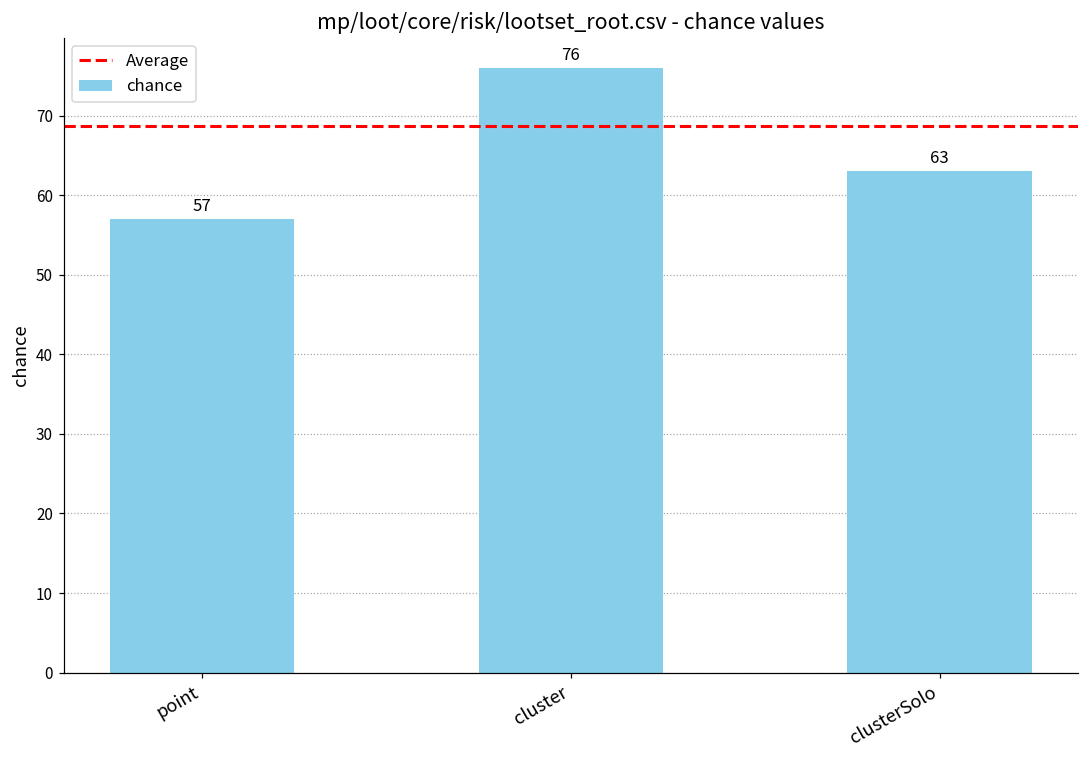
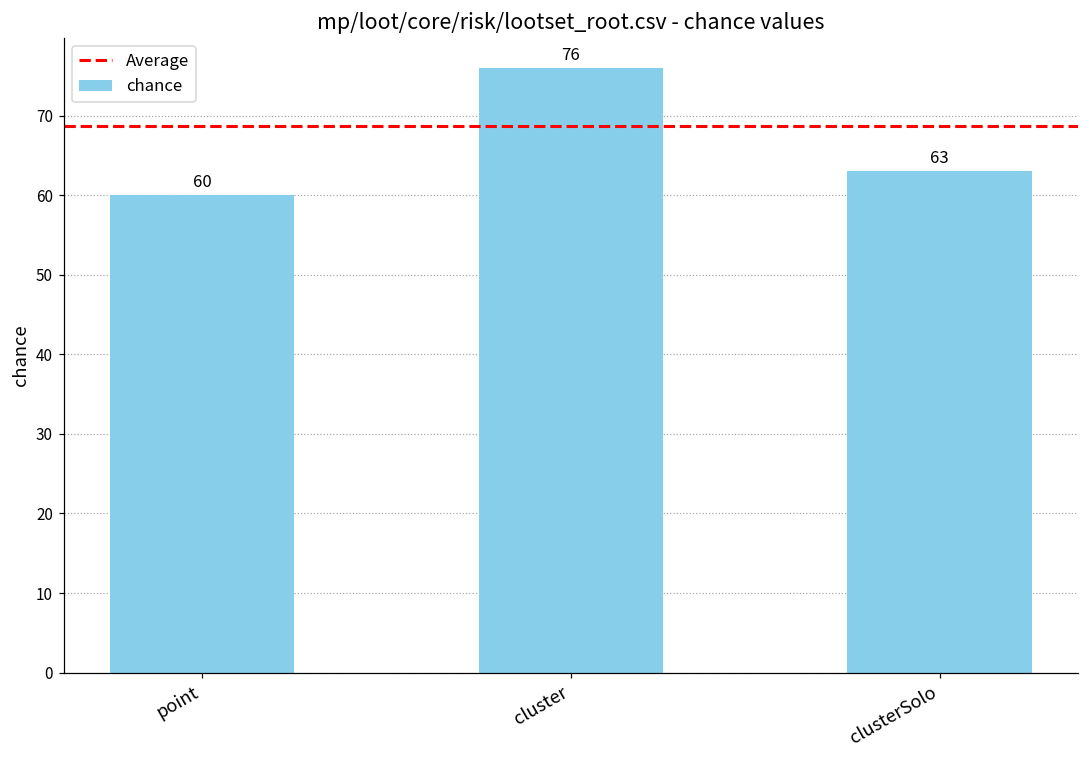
  {
-   "point": 57,
+   "point": 60,
    "cluster": 76,
    "clusterSolo": 63
  }
